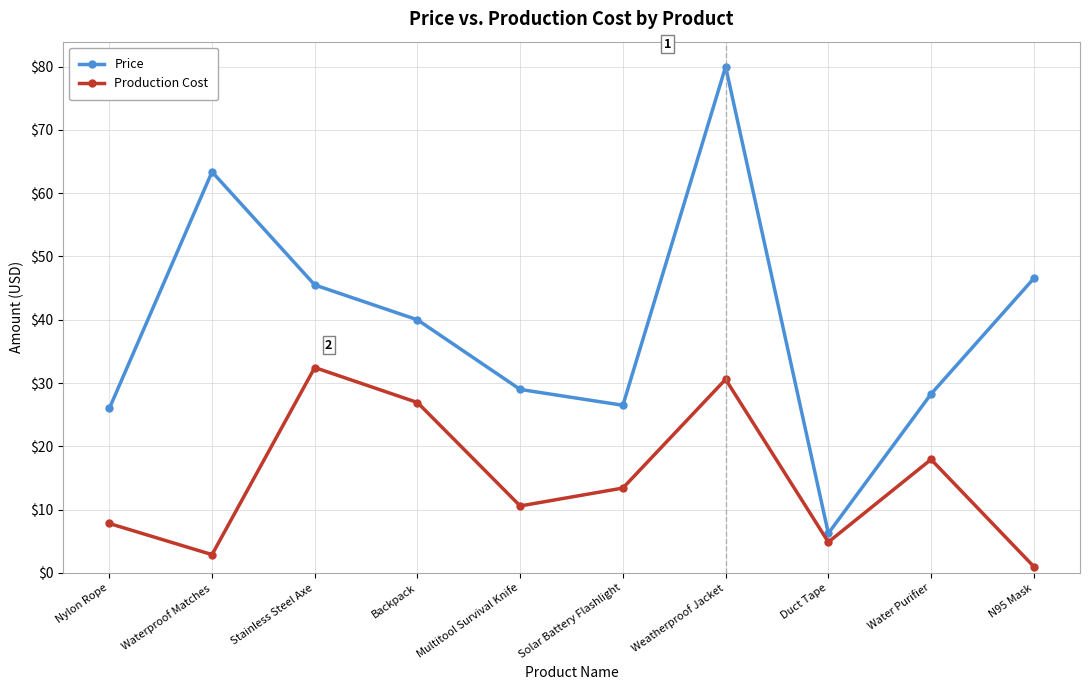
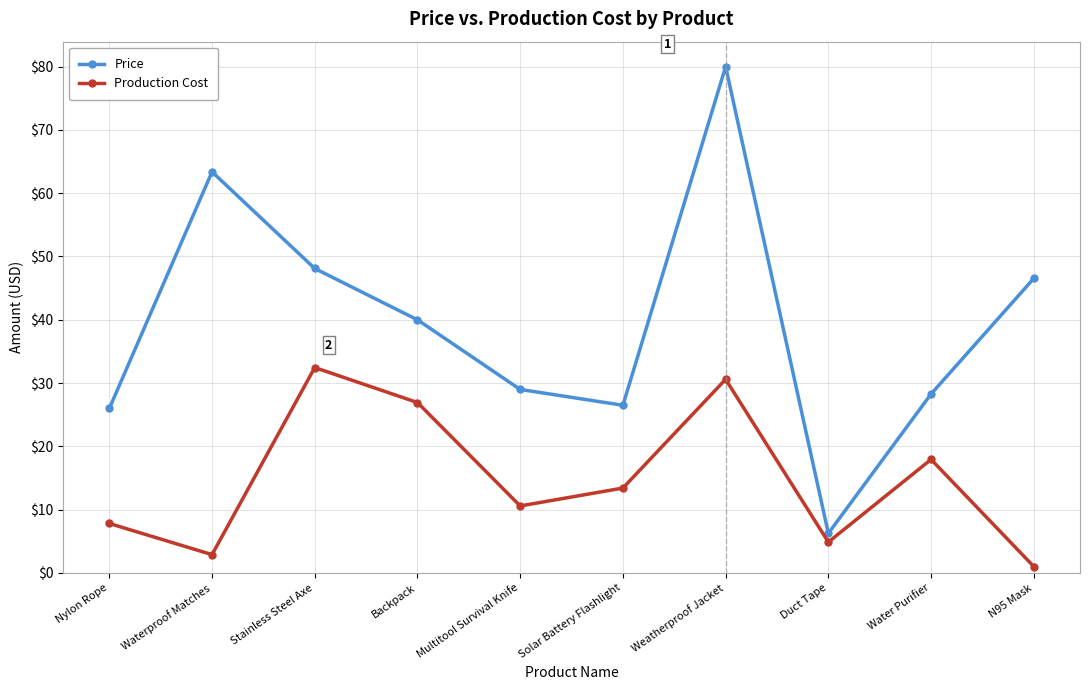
  {
    "Price": {
      "Nylon Rope": "$26",
      "Waterproof Matches": "$63",
-     "Stainless Steel Axe": "$46",
+     "Stainless Steel Axe": "$48",
      "Backpack": "$40",
      "Multitool Survival Knife": "$29",
      "Solar Battery Flashlight": "$26",
      "Weatherproof Jacket": "$80",
      "Duct Tape": "$6",
      "Water Purifier": "$28",
      "N95 Mask": "$47"
    },
    "Production Cost": {
      "Nylon Rope": "$8",
      "Waterproof Matches": "$3",
      "Backpack": "$27",
      "Multitool Survival Knife": "$11",
      "Solar Battery Flashlight": "$13",
      "Weatherproof Jacket": "$31",
      "Duct Tape": "$5",
      "Water Purifier": "$18",
      "N95 Mask": "$1"
    }
  }
